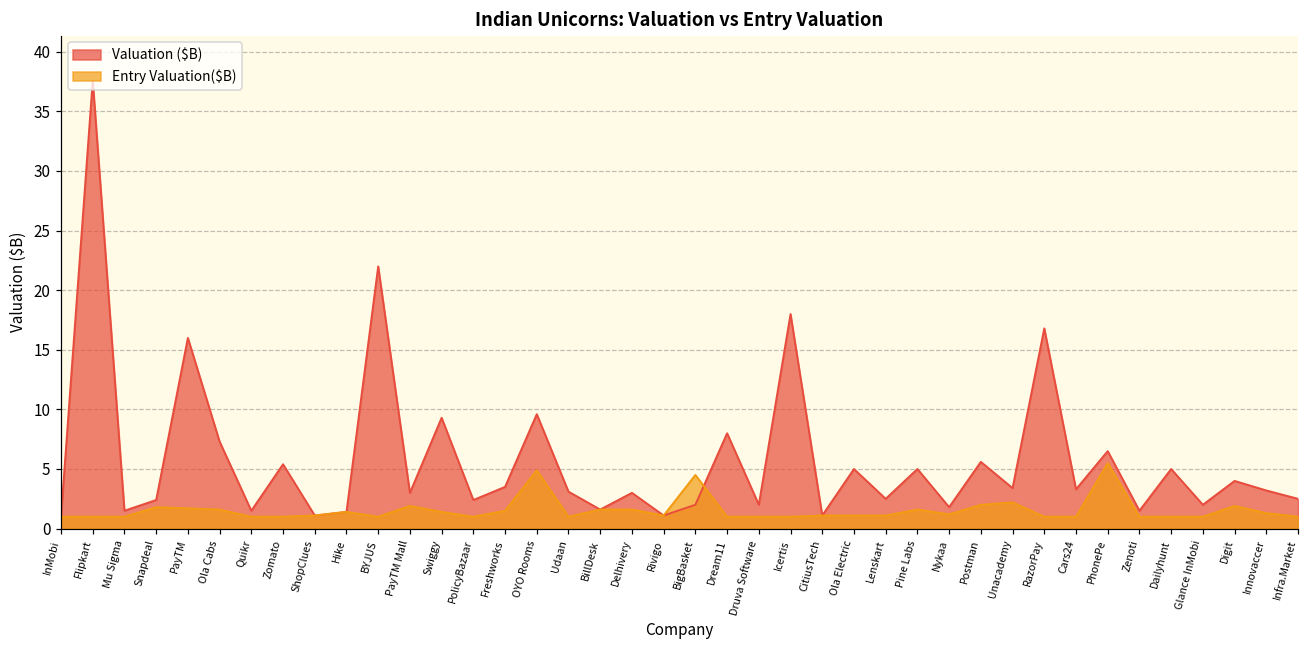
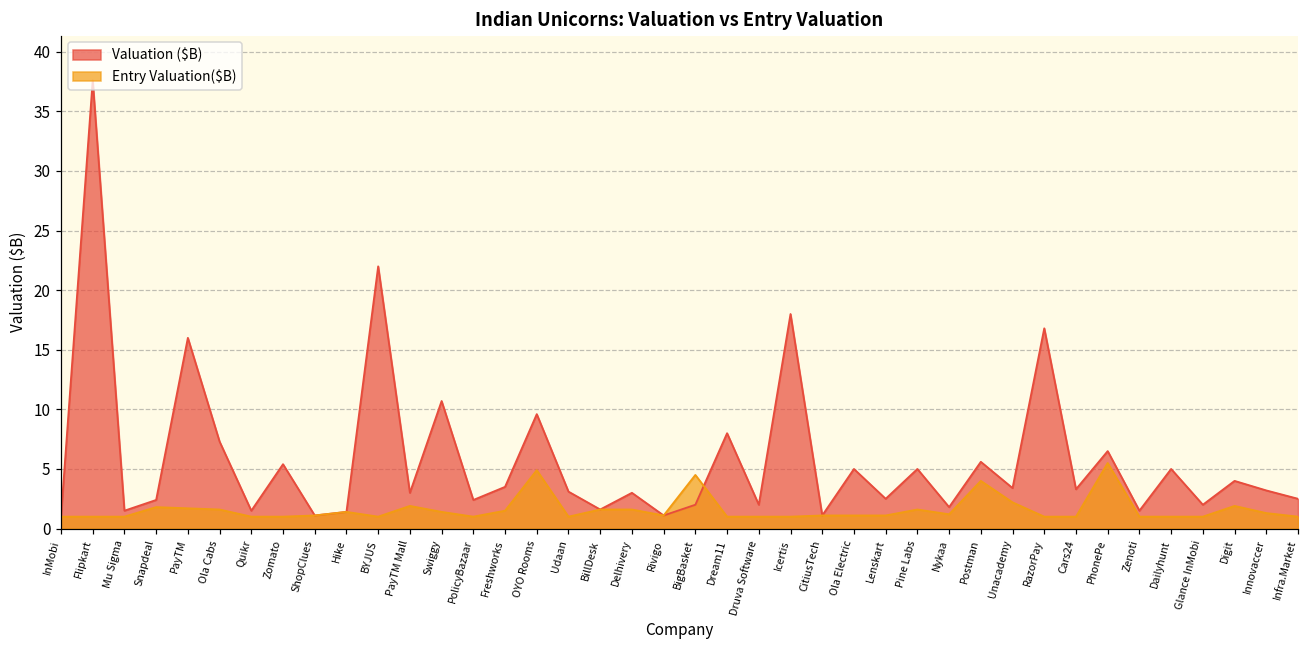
  {
    "Valuation ($B)": {
      "Mu Sigma": 1.5,
      "Snapdeal": 2.4,
      "PayTM": 16.0,
      "Ola Cabs": 7.3,
      "Quikr": 1.5,
      "Zomato": 5.4,
      "BYJUS": 22.0,
      "PayTM Mall": 3.0,
-     "Swiggy": 9.3,
+     "Swiggy": 10.7,
      "PolicyBazaar": 2.4,
      "Freshworks": 3.5,
      "OYO Rooms": 9.6,
      "Udaan": 3.1,
      "Delhivery": 3.0,
      "BigBasket": 2.0,
      "Dream11": 8.0,
      "Druva Software": 2.0,
      "Icertis": 18.0,
      "Ola Electric": 5.0,
      "Lenskart": 2.5,
      "Pine Labs": 5.0,
      "Nykaa": 1.8,
      "Postman": 5.6,
      "Unacademy": 3.4,
      "RazorPay": 16.8,
      "Cars24": 3.3,
      "PhonePe": 6.5,
      "Zenoti": 1.5,
      "Dailyhunt": 5.0,
      "Glance InMobi": 2.0,
      "Digit": 4.0,
      "Innovaccer": 3.2,
      "Infra.Market": 2.5
    },
    "Entry Valuation($B)": {
      "Flipkart": 1,
      "Mu Sigma": 1,
      "Snapdeal": 2,
      "PayTM": 1.7,
      "Ola Cabs": 1.6,
      "Quikr": 1,
      "Zomato": 1,
      "BYJUS": 1,
      "PayTM Mall": 2,
      "Swiggy": 1.4,
      "PolicyBazaar": 1,
      "Freshworks": 1.5,
      "OYO Rooms": 5,
      "Udaan": 1,
      "Delhivery": 1.6,
      "BigBasket": 4.5,
      "Dream11": 1,
      "Druva Software": 1,
      "Icertis": 1,
      "Ola Electric": 1,
      "Lenskart": 1,
      "Pine Labs": 1.6,
      "Nykaa": 1,
-     "Postman": 2,
+     "Postman": 4,
      "Unacademy": 2,
      "RazorPay": 1,
      "Cars24": 1,
      "PhonePe": 5.5,
      "Zenoti": 1,
      "Dailyhunt": 1,
      "Glance InMobi": 1,
      "Digit": 2,
      "Innovaccer": 1.3,
      "Infra.Market": 1
    }
  }
